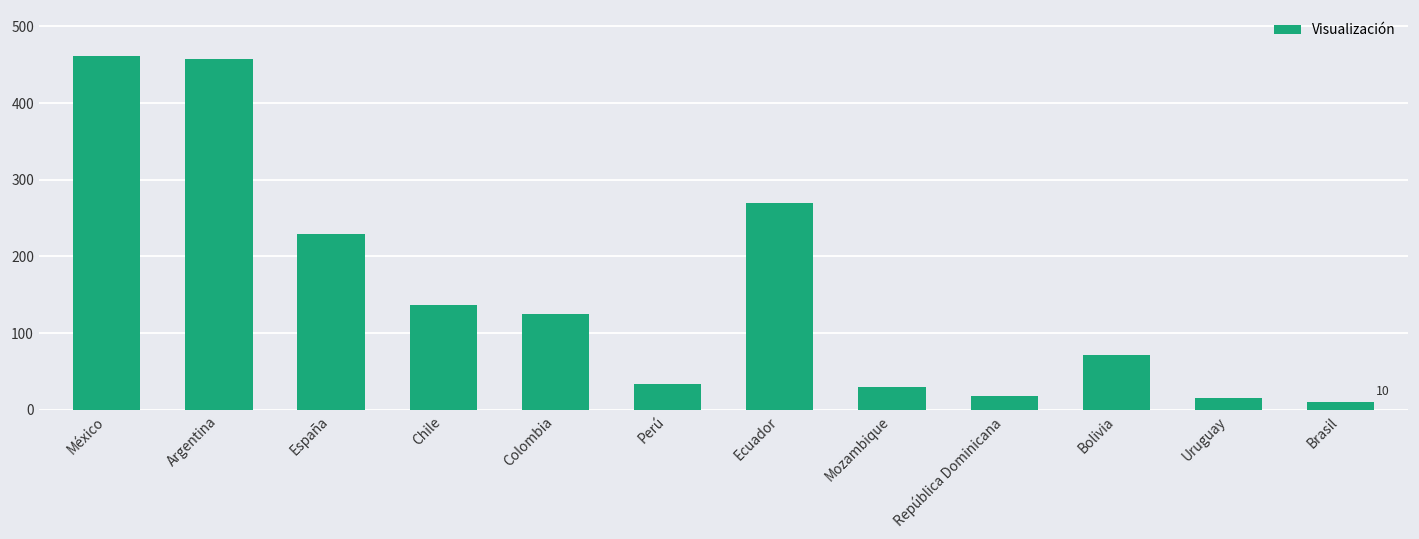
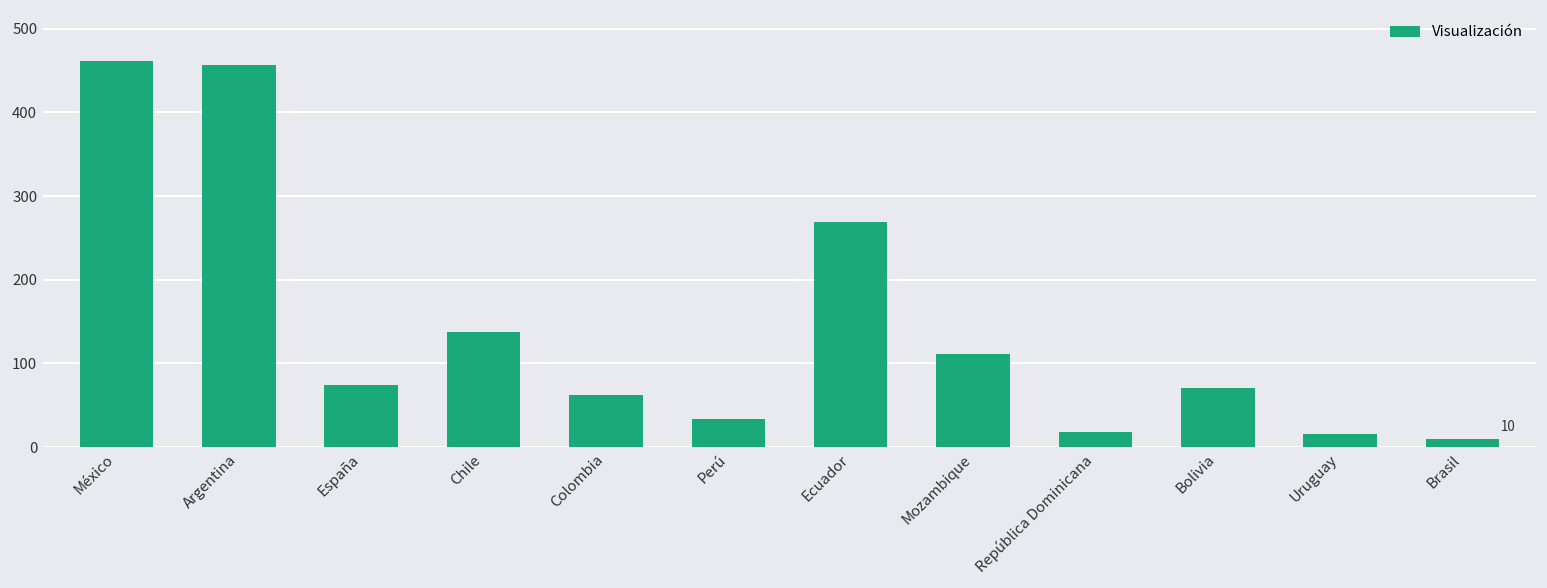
  {
    "México": 460,
    "Argentina": 460,
-   "España": 230,
+   "España": 70,
    "Chile": 140,
-   "Colombia": 130,
+   "Colombia": 60,
    "Perú": 30,
    "Ecuador": 270,
-   "Mozambique": 30,
+   "Mozambique": 110,
    "República Dominicana": 20,
    "Bolivia": 70,
    "Uruguay": 20
  }
